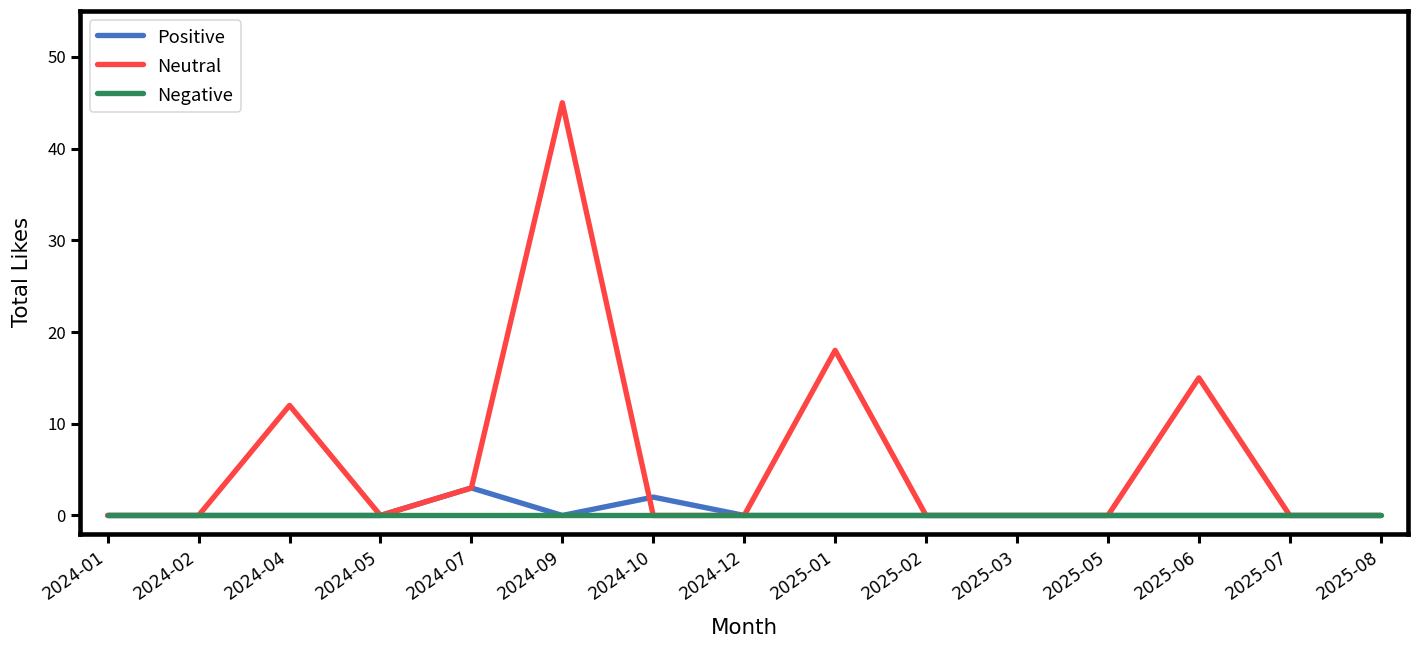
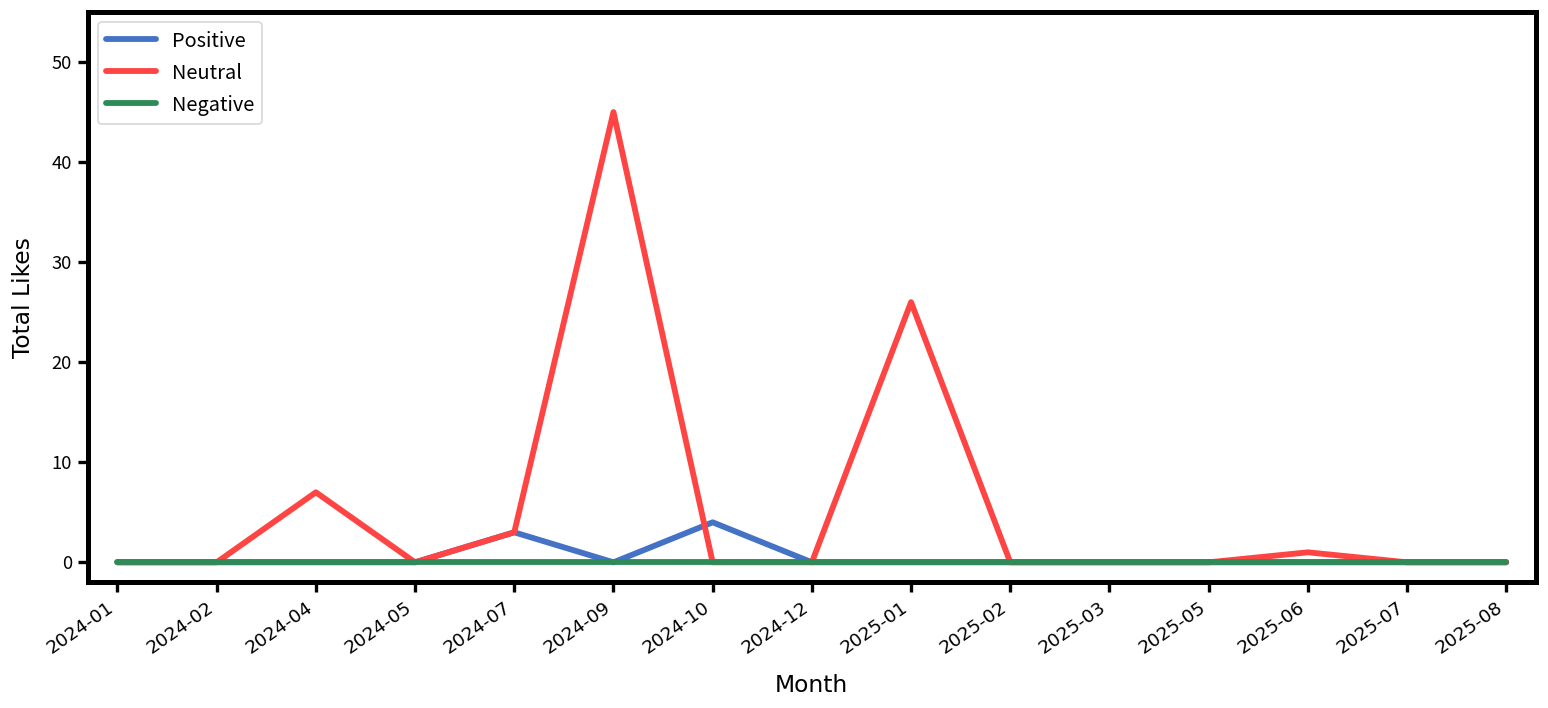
  {
    "Positive": {
-     "2024-10": 2
+     "2024-10": 4
    },
    "Neutral": {
-     "2024-04": 12,
+     "2024-04": 7,
      "2024-09": 45,
-     "2025-01": 18,
-     "2025-06": 15
+     "2025-01": 26,
+     "2025-06": 1
    },
    "Negative": {
      "2024-07": 0
    }
  }
